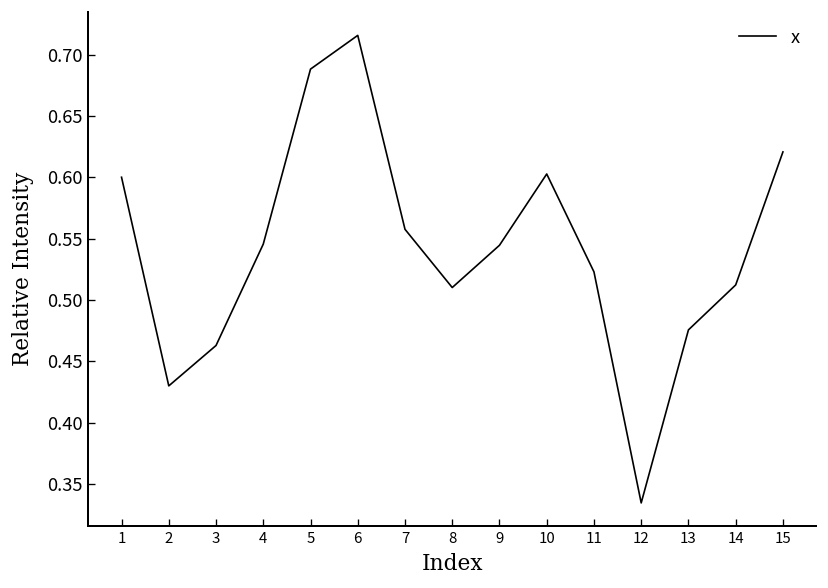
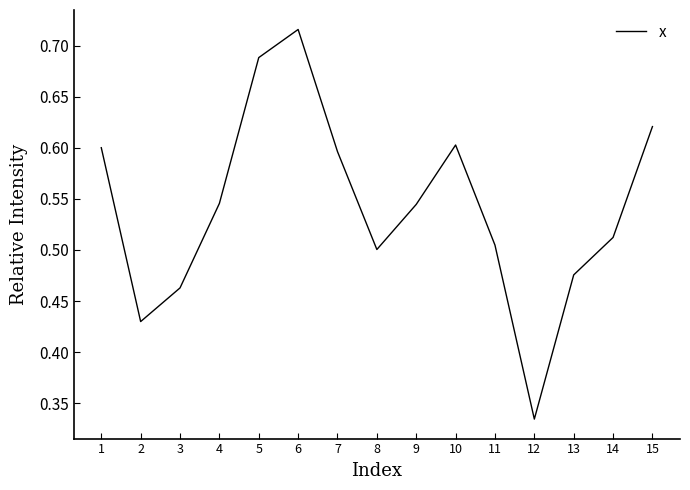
  {
    "1": 0.600,
    "2": 0.430,
    "3": 0.463,
    "4": 0.546,
    "5": 0.688,
    "6": 0.716,
-   "7": 0.558,
-   "8": 0.510,
+   "7": 0.596,
+   "8": 0.500,
    "9": 0.545,
    "10": 0.603,
-   "11": 0.523,
+   "11": 0.505,
    "12": 0.334,
    "13": 0.476,
    "14": 0.512,
    "15": 0.621
  }
